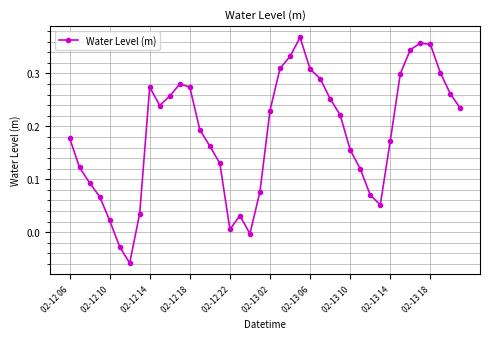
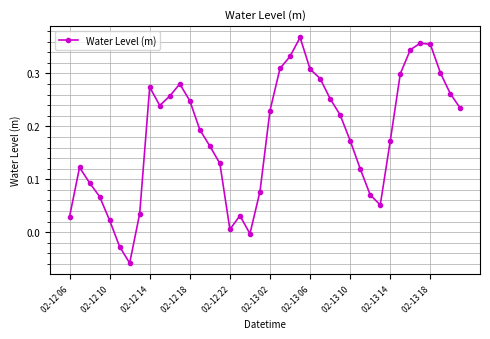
  {
-   "02-12 06": 0.18,
+   "02-12 06": 0.03,
    "02-12 10": 0.02,
    "02-12 14": 0.27,
-   "02-12 18": 0.27,
+   "02-12 18": 0.25,
    "02-12 22": 0.01,
    "02-13 02": 0.23,
    "02-13 06": 0.31,
-   "02-13 10": 0.16,
+   "02-13 10": 0.17,
    "02-13 14": 0.17,
    "02-13 18": 0.35
  }
